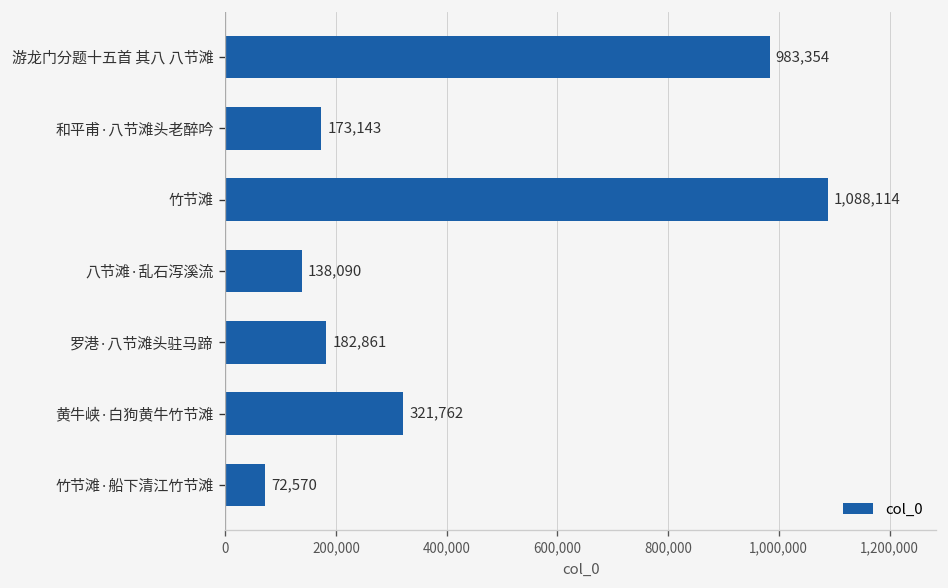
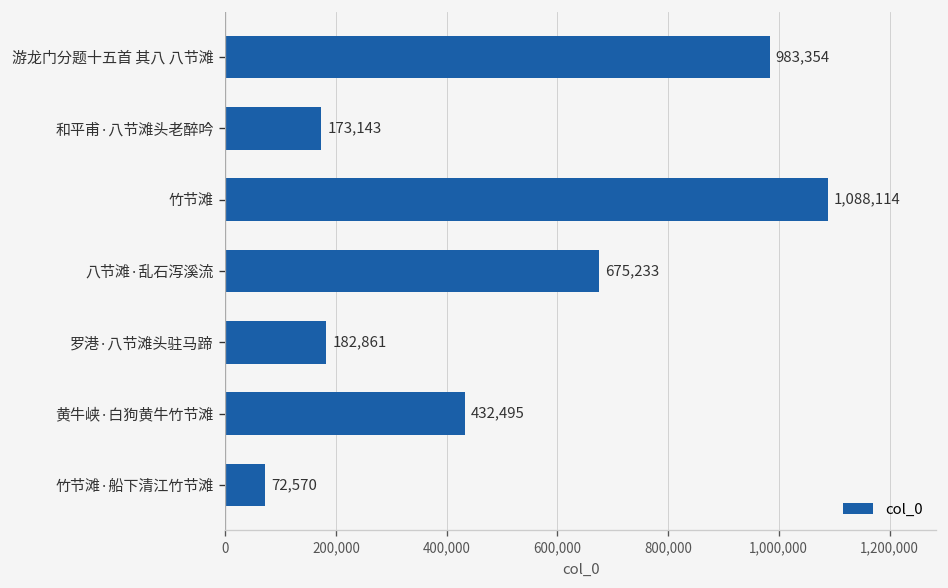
  {
    "游龙门分题十五首 其八 八节滩": "983,354",
    "和平甫·八节滩头老醉吟": "173,143",
    "竹节滩": "1,088,114",
-   "八节滩·乱石泻溪流": "138,090",
+   "八节滩·乱石泻溪流": "675,233",
    "罗港·八节滩头驻马蹄": "182,861",
-   "黄牛峡·白狗黄牛竹节滩": "321,762",
+   "黄牛峡·白狗黄牛竹节滩": "432,495",
    "竹节滩·船下清江竹节滩": "72,570"
  }
